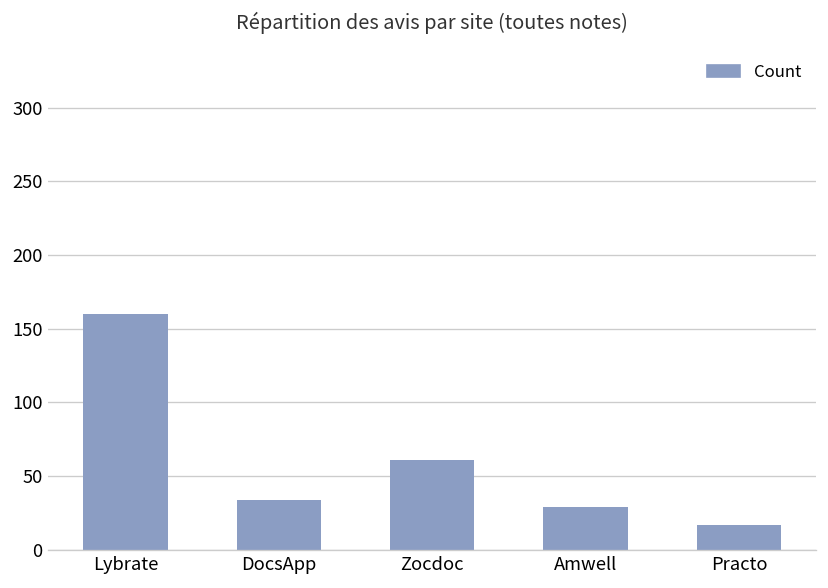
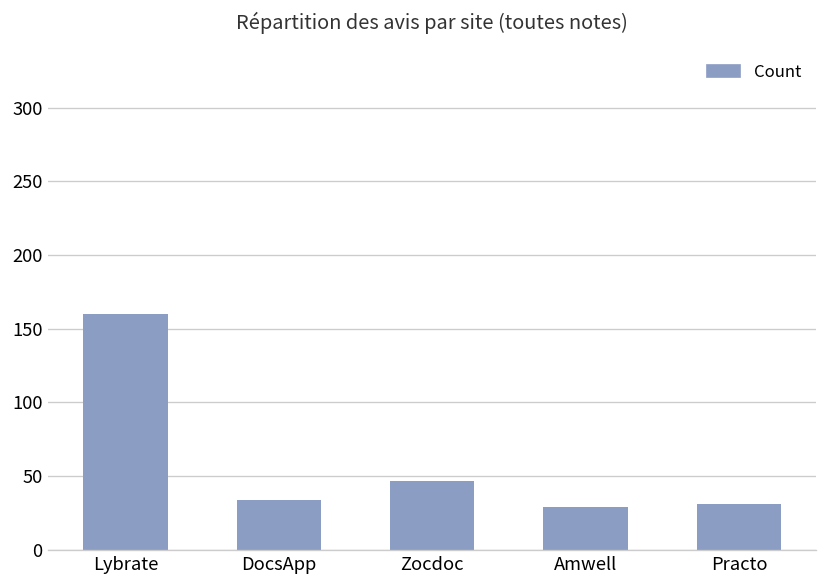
  {
    "Lybrate": 160,
    "DocsApp": 34,
-   "Zocdoc": 61,
+   "Zocdoc": 47,
    "Amwell": 29,
-   "Practo": 17
+   "Practo": 31
  }
